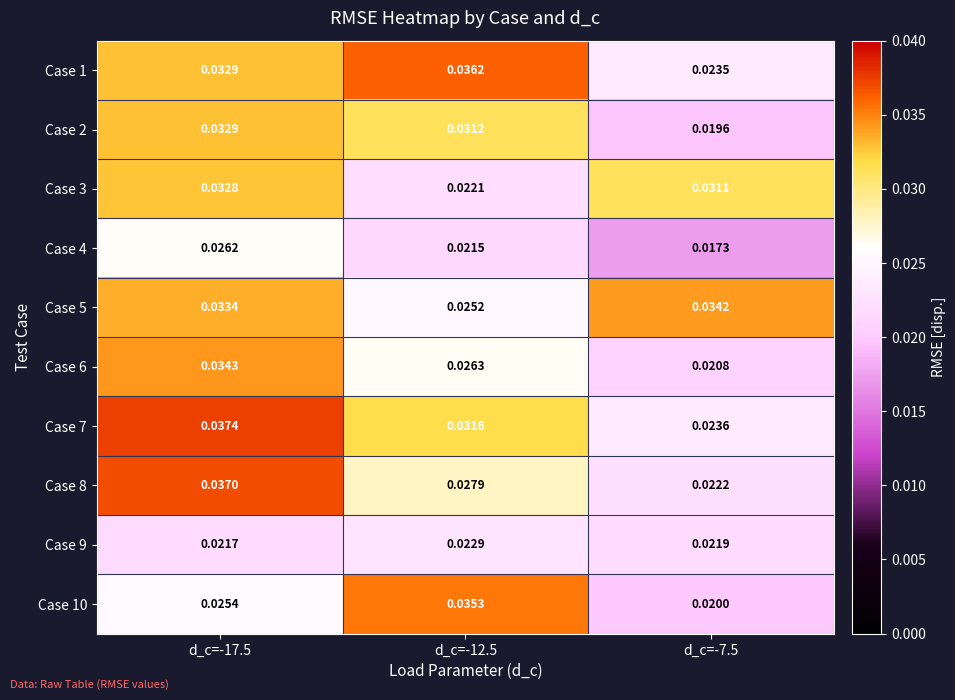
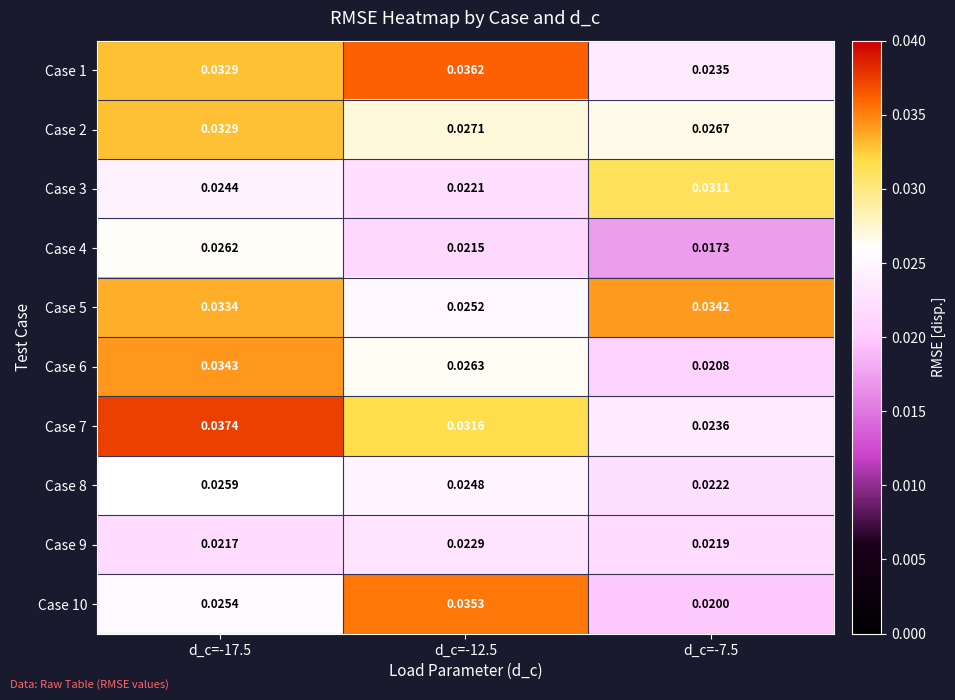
  {
    "Case 1": {
      "d_c=-17.5": 0.0329,
      "d_c=-12.5": 0.0362,
      "d_c=-7.5": 0.0235
    },
    "Case 2": {
      "d_c=-17.5": 0.0329,
-     "d_c=-12.5": 0.0312,
-     "d_c=-7.5": 0.0196
+     "d_c=-12.5": 0.0271,
+     "d_c=-7.5": 0.0267
    },
    "Case 3": {
-     "d_c=-17.5": 0.0328,
+     "d_c=-17.5": 0.0244,
      "d_c=-12.5": 0.0221,
      "d_c=-7.5": 0.0311
    },
    "Case 4": {
      "d_c=-17.5": 0.0262,
      "d_c=-12.5": 0.0215,
      "d_c=-7.5": 0.0173
    },
    "Case 5": {
      "d_c=-17.5": 0.0334,
      "d_c=-12.5": 0.0252,
      "d_c=-7.5": 0.0342
    },
    "Case 6": {
      "d_c=-17.5": 0.0343,
      "d_c=-12.5": 0.0263,
      "d_c=-7.5": 0.0208
    },
    "Case 7": {
      "d_c=-17.5": 0.0374,
      "d_c=-12.5": 0.0316,
      "d_c=-7.5": 0.0236
    },
    "Case 8": {
-     "d_c=-17.5": 0.0370,
-     "d_c=-12.5": 0.0279,
+     "d_c=-17.5": 0.0259,
+     "d_c=-12.5": 0.0248,
      "d_c=-7.5": 0.0222
    },
    "Case 9": {
      "d_c=-17.5": 0.0217,
      "d_c=-12.5": 0.0229,
      "d_c=-7.5": 0.0219
    },
    "Case 10": {
      "d_c=-17.5": 0.0254,
      "d_c=-12.5": 0.0353,
      "d_c=-7.5": 0.0200
    }
  }
